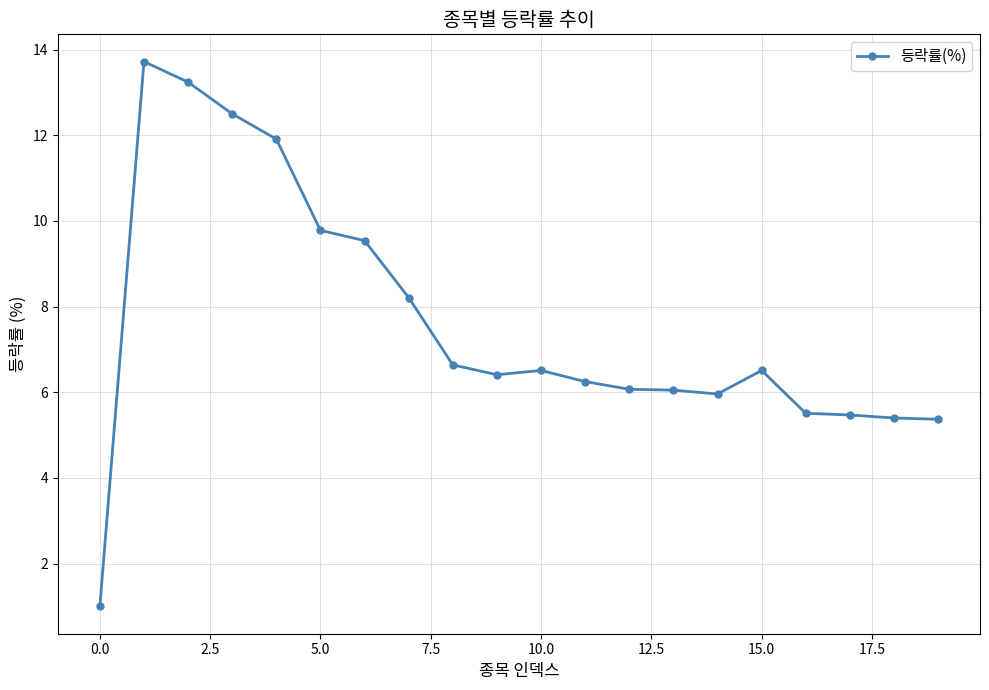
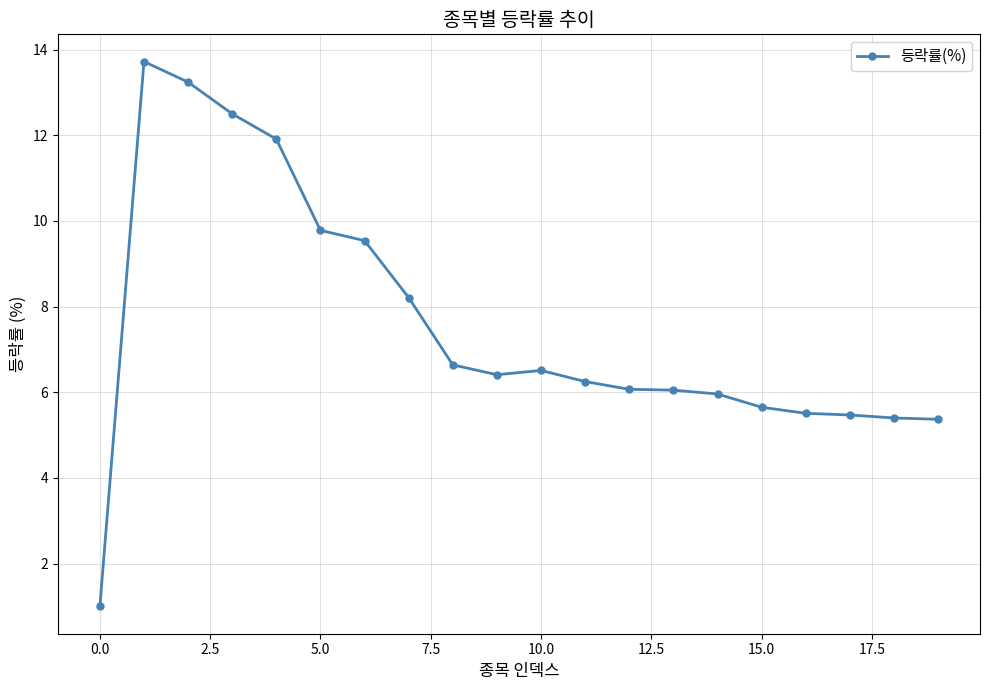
  {
    "0.0": 1.0,
    "5.0": 9.8,
    "10.0": 6.5,
-   "15.0": 6.5
+   "15.0": 5.7
  }
